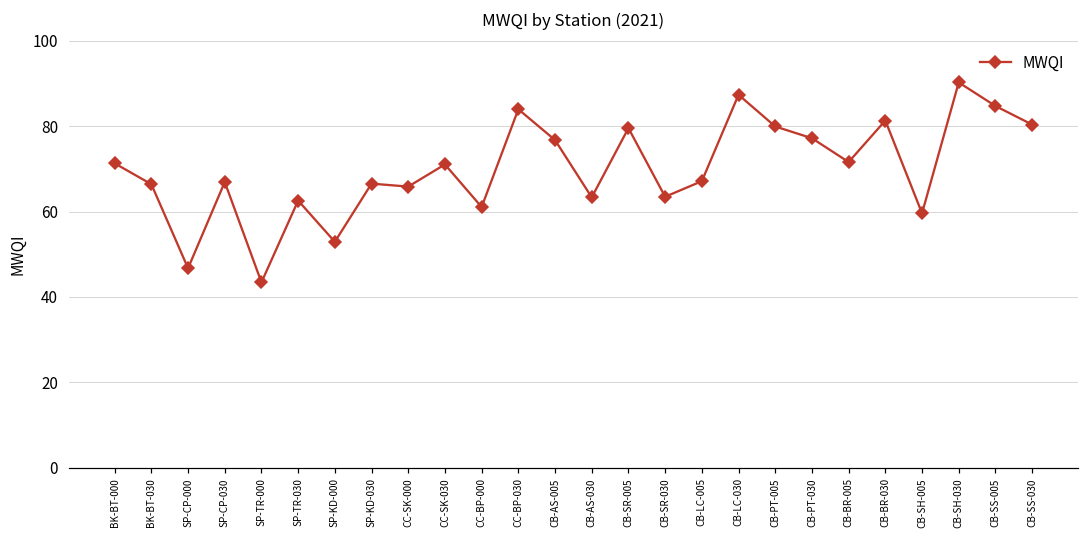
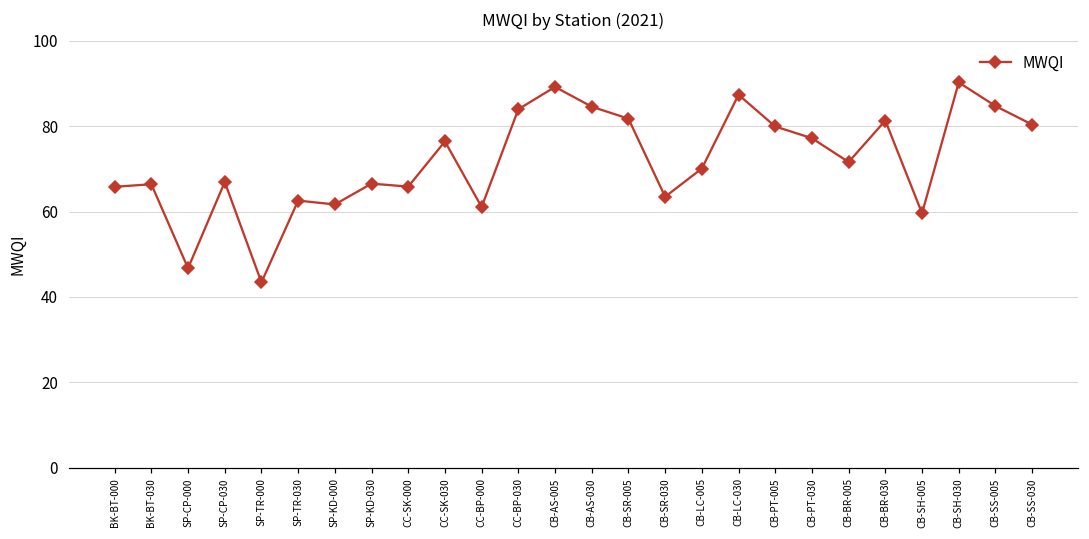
  {
-   "BK-BT-000": 71,
+   "BK-BT-000": 66,
    "BK-BT-030": 66,
    "SP-CP-000": 47,
    "SP-CP-030": 67,
    "SP-TR-000": 43,
    "SP-TR-030": 63,
-   "SP-KD-000": 53,
+   "SP-KD-000": 62,
    "SP-KD-030": 67,
    "CC-SK-000": 66,
-   "CC-SK-030": 71,
+   "CC-SK-030": 76,
    "CC-BP-000": 61,
    "CC-BP-030": 84,
-   "CB-AS-005": 77,
-   "CB-AS-030": 63,
-   "CB-SR-005": 80,
+   "CB-AS-005": 89,
+   "CB-AS-030": 85,
+   "CB-SR-005": 82,
    "CB-SR-030": 63,
-   "CB-LC-005": 67,
+   "CB-LC-005": 70,
    "CB-LC-030": 87,
    "CB-PT-005": 80,
    "CB-PT-030": 77,
    "CB-BR-005": 72,
    "CB-BR-030": 81,
    "CB-SH-005": 60,
    "CB-SH-030": 90,
    "CB-SS-005": 85,
    "CB-SS-030": 80
  }
